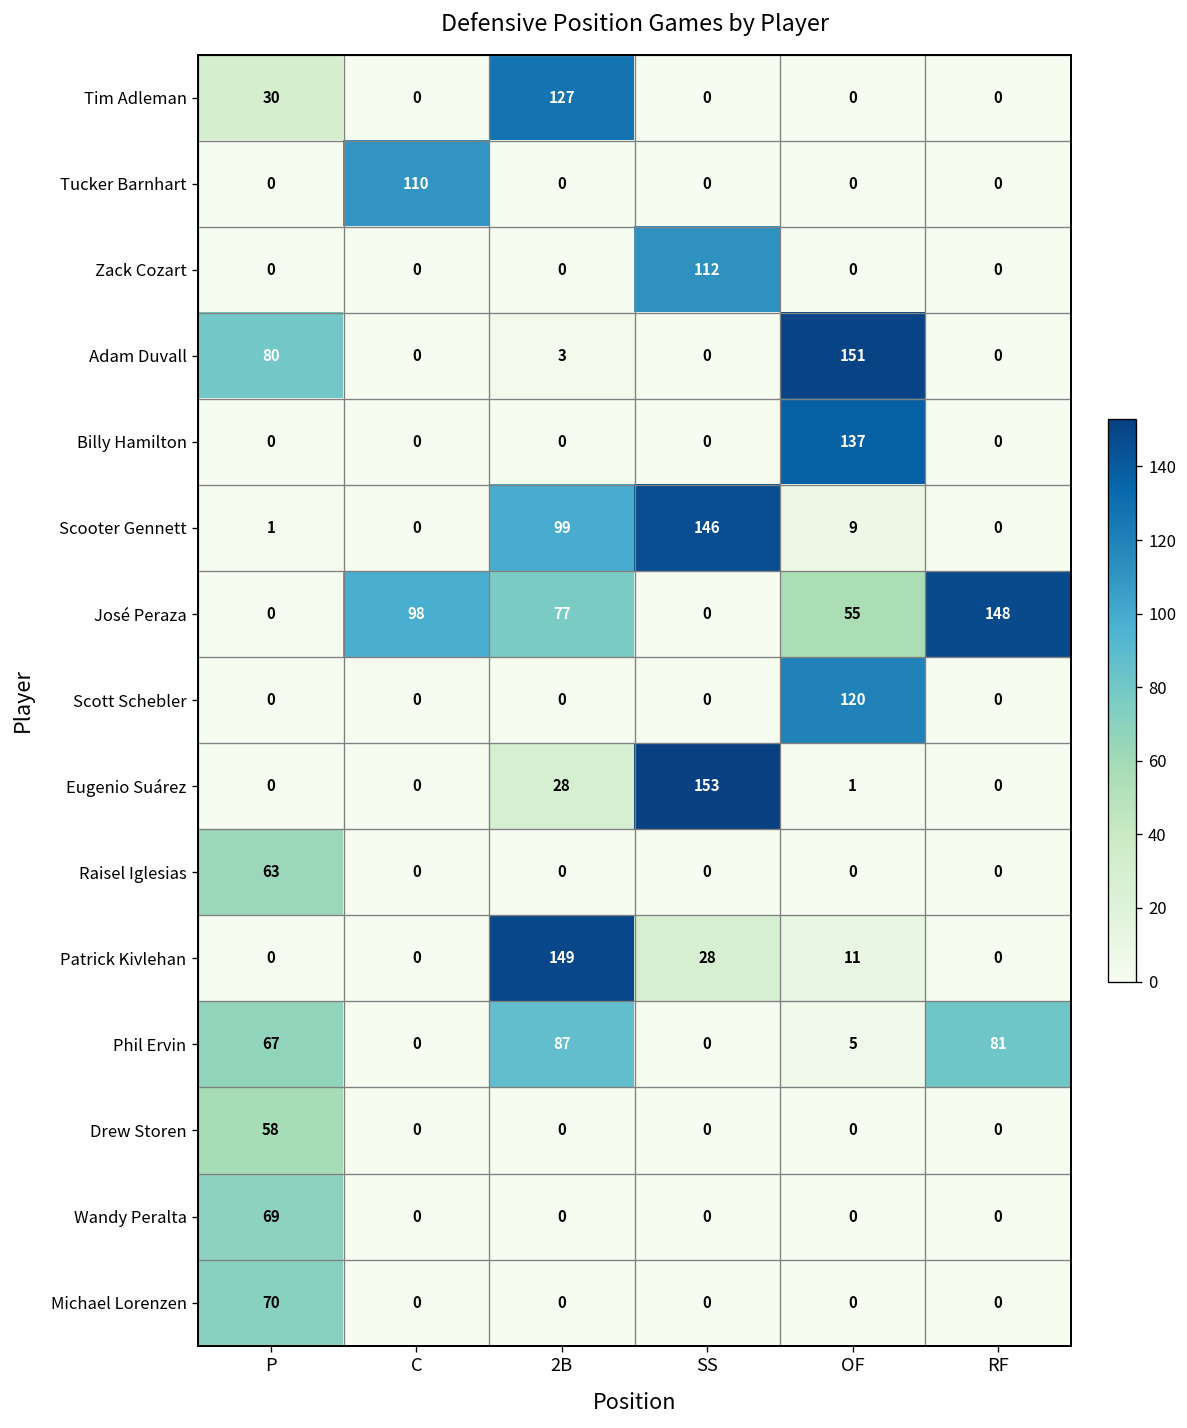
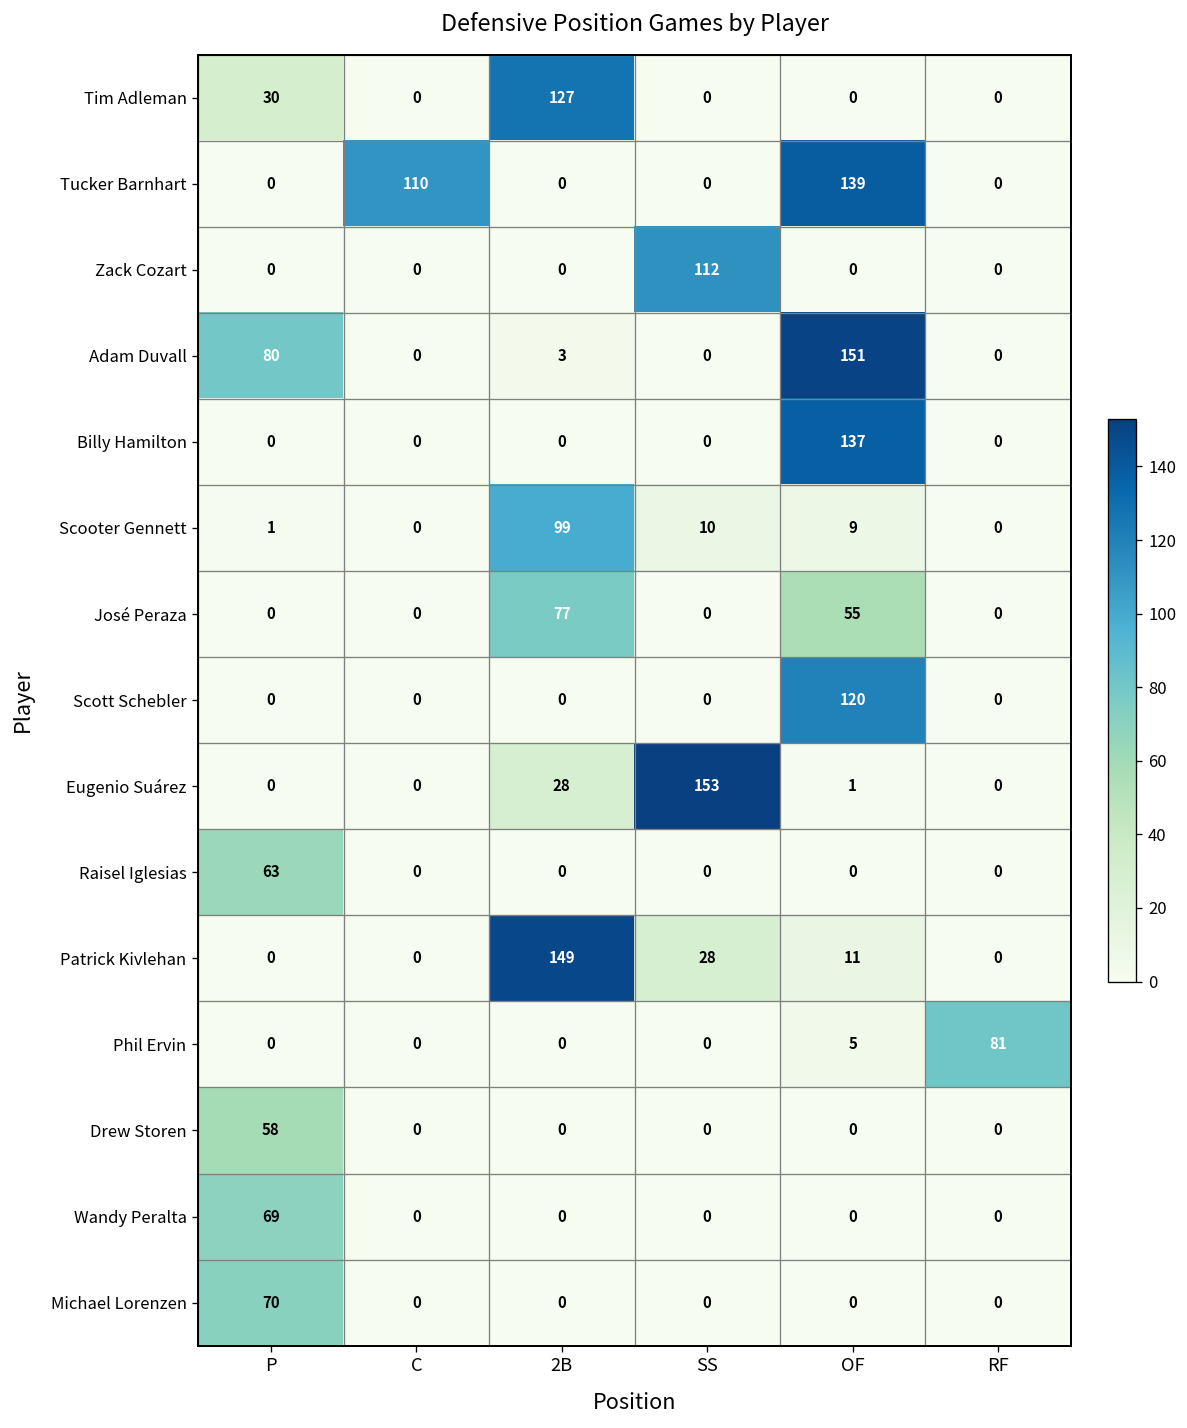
  {
    "Tim Adleman": {
      "P": 30,
      "C": 0,
      "2B": 127,
      "SS": 0,
      "OF": 0,
      "RF": 0
    },
    "Tucker Barnhart": {
      "P": 0,
      "C": 110,
      "2B": 0,
      "SS": 0,
-     "OF": 0,
+     "OF": 139,
      "RF": 0
    },
    "Zack Cozart": {
      "P": 0,
      "C": 0,
      "2B": 0,
      "SS": 112,
      "OF": 0,
      "RF": 0
    },
    "Adam Duvall": {
      "P": 80,
      "C": 0,
      "2B": 3,
      "SS": 0,
      "OF": 151,
      "RF": 0
    },
    "Billy Hamilton": {
      "P": 0,
      "C": 0,
      "2B": 0,
      "SS": 0,
      "OF": 137,
      "RF": 0
    },
    "Scooter Gennett": {
      "P": 1,
      "C": 0,
      "2B": 99,
-     "SS": 146,
+     "SS": 10,
      "OF": 9,
      "RF": 0
    },
    "José Peraza": {
      "P": 0,
-     "C": 98,
+     "C": 0,
      "2B": 77,
      "SS": 0,
      "OF": 55,
-     "RF": 148
+     "RF": 0
    },
    "Scott Schebler": {
      "P": 0,
      "C": 0,
      "2B": 0,
      "SS": 0,
      "OF": 120,
      "RF": 0
    },
    "Eugenio Suárez": {
      "P": 0,
      "C": 0,
      "2B": 28,
      "SS": 153,
      "OF": 1,
      "RF": 0
    },
    "Raisel Iglesias": {
      "P": 63,
      "C": 0,
      "2B": 0,
      "SS": 0,
      "OF": 0,
      "RF": 0
    },
    "Patrick Kivlehan": {
      "P": 0,
      "C": 0,
      "2B": 149,
      "SS": 28,
      "OF": 11,
      "RF": 0
    },
    "Phil Ervin": {
-     "P": 67,
+     "P": 0,
      "C": 0,
-     "2B": 87,
+     "2B": 0,
      "SS": 0,
      "OF": 5,
      "RF": 81
    },
    "Drew Storen": {
      "P": 58,
      "C": 0,
      "2B": 0,
      "SS": 0,
      "OF": 0,
      "RF": 0
    },
    "Wandy Peralta": {
      "P": 69,
      "C": 0,
      "2B": 0,
      "SS": 0,
      "OF": 0,
      "RF": 0
    },
    "Michael Lorenzen": {
      "P": 70,
      "C": 0,
      "2B": 0,
      "SS": 0,
      "OF": 0,
      "RF": 0
    }
  }
